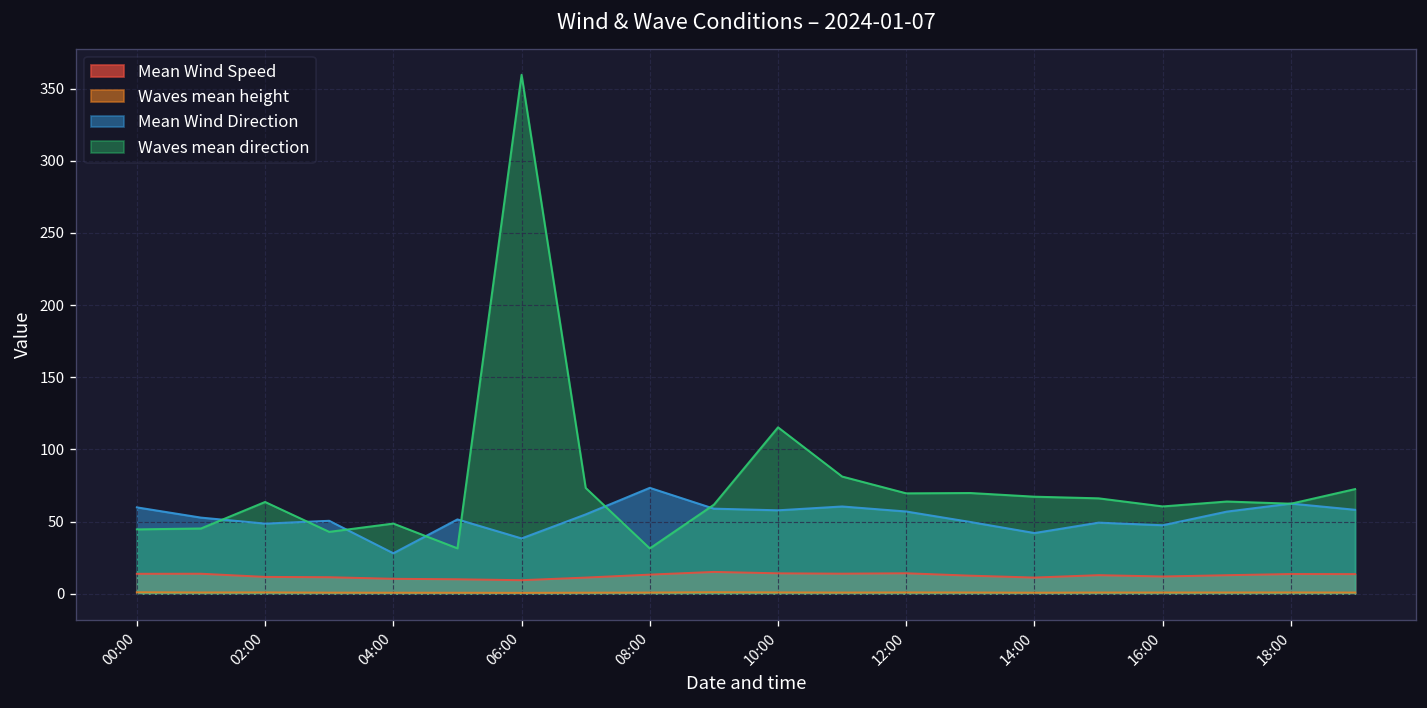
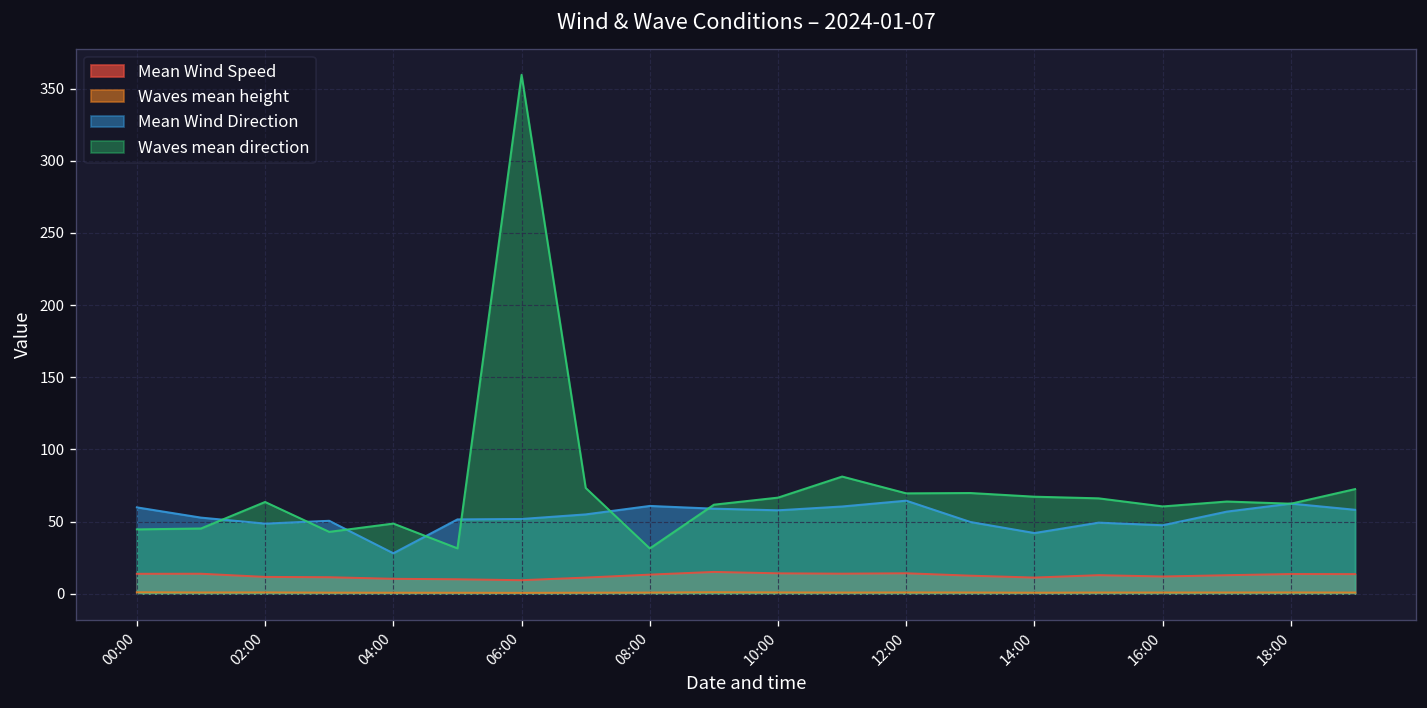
  {
    "Mean Wind Direction": {
      "00:00": 60,
      "02:00": 49,
      "04:00": 28,
-     "06:00": 38,
-     "08:00": 73,
+     "06:00": 52,
+     "08:00": 61,
      "10:00": 58,
-     "12:00": 57,
+     "12:00": 64,
      "14:00": 42,
      "16:00": 47
    },
    "Waves mean direction": {
      "00:00": 45,
      "02:00": 64,
      "04:00": 49,
      "06:00": 360,
      "08:00": 31,
-     "10:00": 115,
+     "10:00": 67,
      "12:00": 70,
      "14:00": 67,
      "16:00": 60
    }
  }
